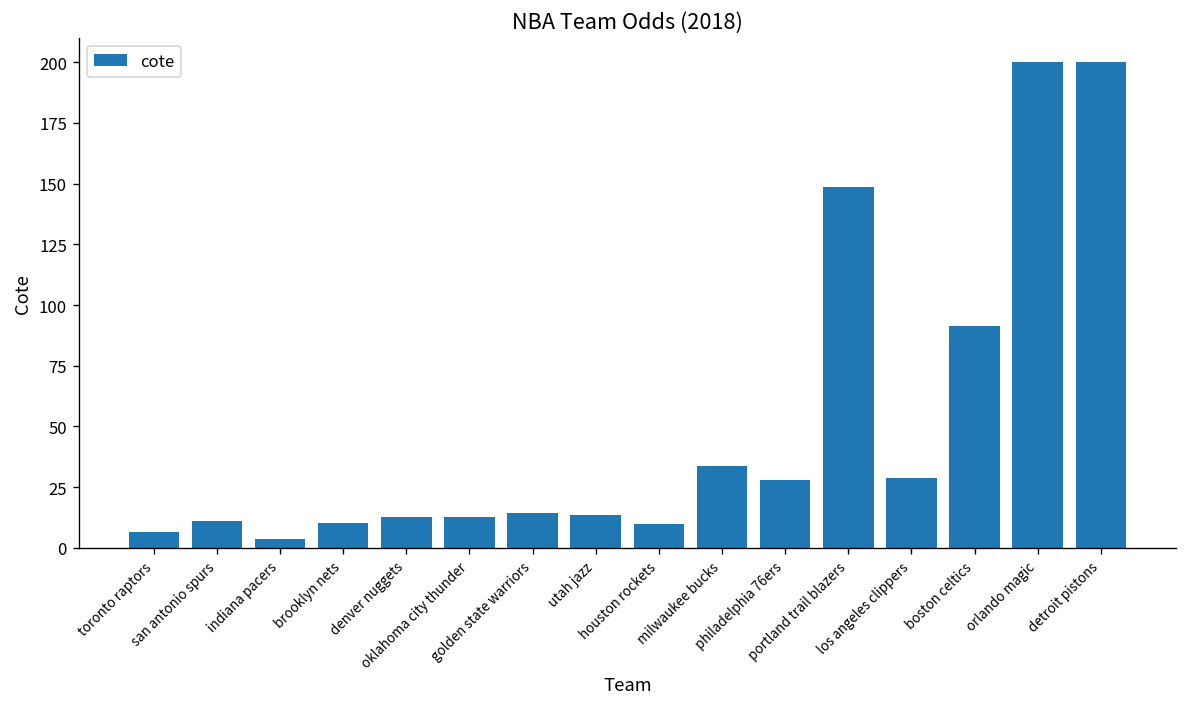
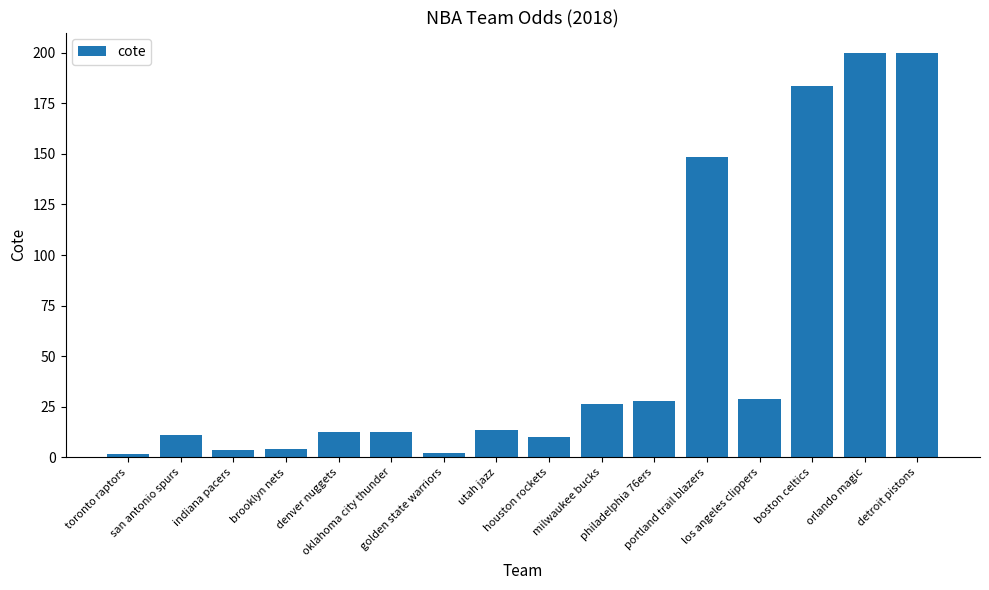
  {
-   "toronto raptors": 7,
+   "toronto raptors": 2,
    "san antonio spurs": 11,
    "indiana pacers": 4,
-   "brooklyn nets": 10,
+   "brooklyn nets": 4,
    "denver nuggets": 13,
    "oklahoma city thunder": 13,
-   "golden state warriors": 14,
+   "golden state warriors": 2,
    "utah jazz": 14,
    "houston rockets": 10,
-   "milwaukee bucks": 34,
+   "milwaukee bucks": 26,
    "philadelphia 76ers": 28,
    "portland trail blazers": 149,
    "los angeles clippers": 29,
-   "boston celtics": 91,
+   "boston celtics": 184,
    "orlando magic": 200,
    "detroit pistons": 200
  }
